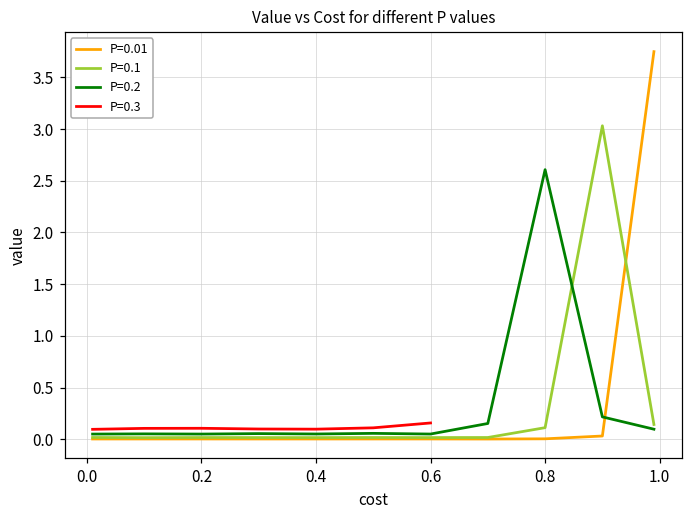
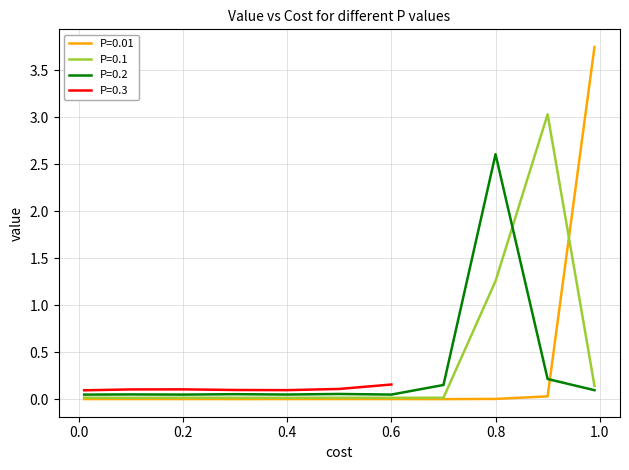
  {
    "P=0.01": {
      "0.8": 0.0
    },
    "P=0.1": {
-     "0.8": 0.1
+     "0.8": 1.3
    },
    "P=0.2": {
      "0.2": 0.0,
      "0.4": 0.1,
      "0.6": 0.0,
      "0.8": 2.6
    },
    "P=0.3": {
      "0.2": 0.1,
      "0.4": 0.1,
      "0.6": 0.2
    }
  }
